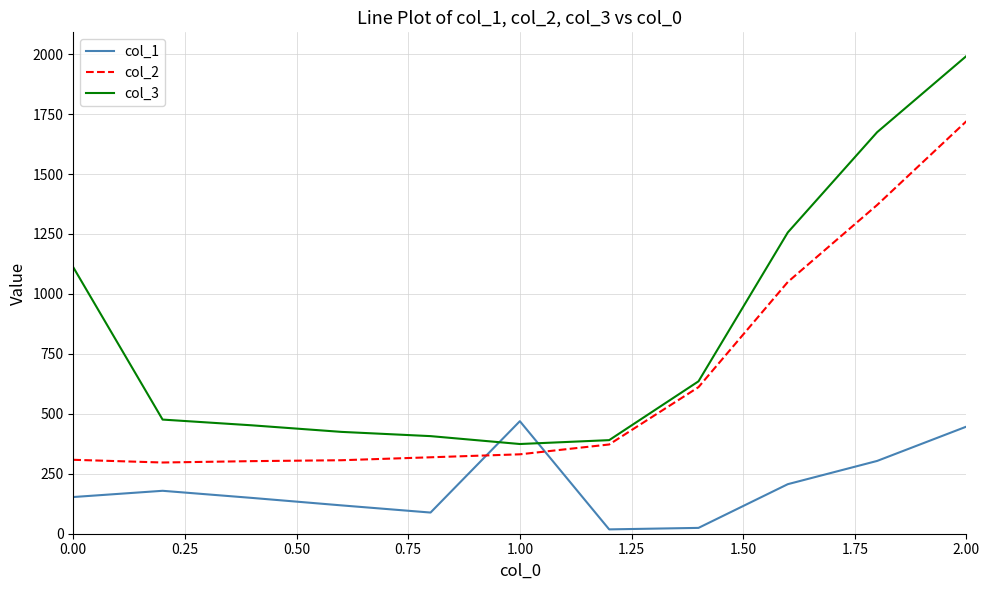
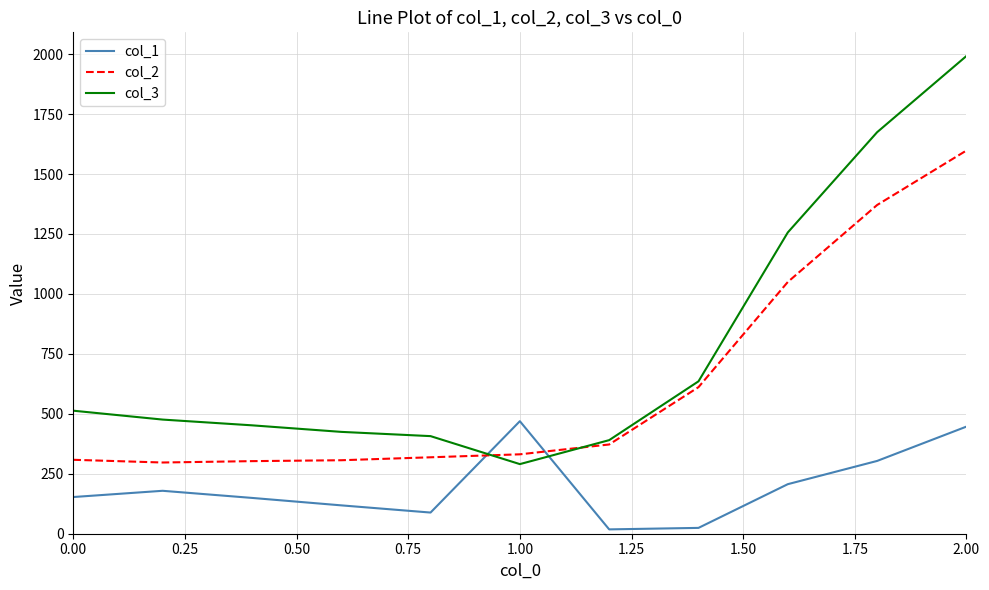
  {
    "col_1": {
      "0.00": 150,
      "1.00": 470,
      "2.00": 450
    },
    "col_2": {
      "0.00": 310,
      "1.00": 330,
-     "2.00": 1720
+     "2.00": 1600
    },
    "col_3": {
-     "0.00": 1110,
-     "1.00": 370,
+     "0.00": 510,
+     "1.00": 290,
      "2.00": 1990
    }
  }
